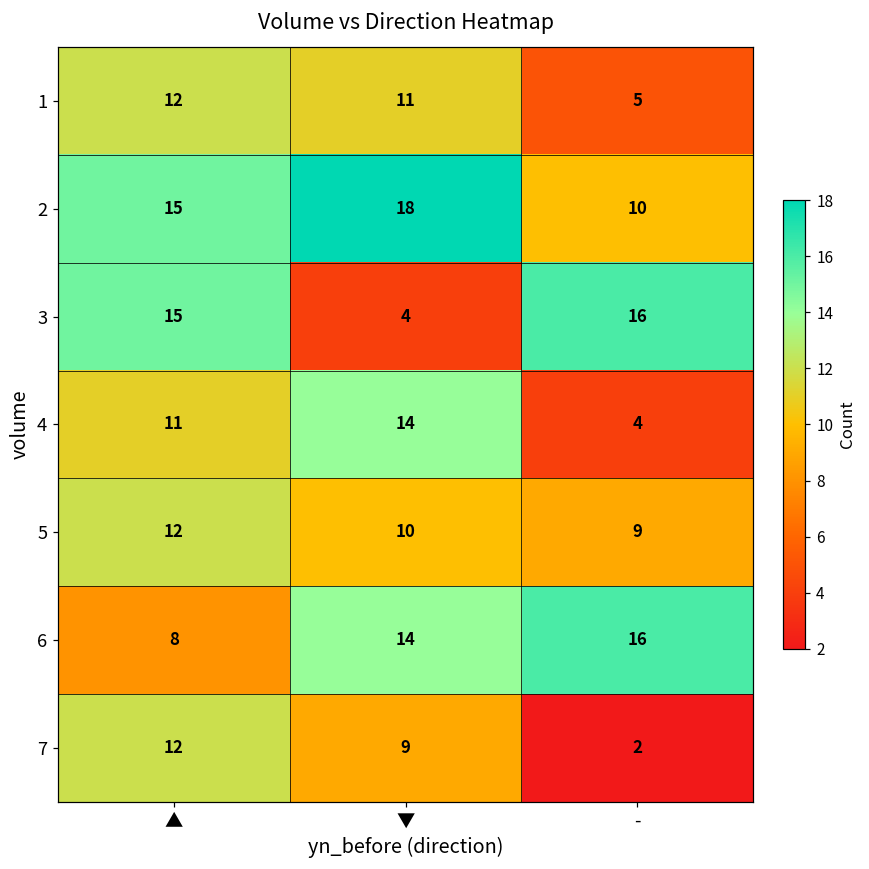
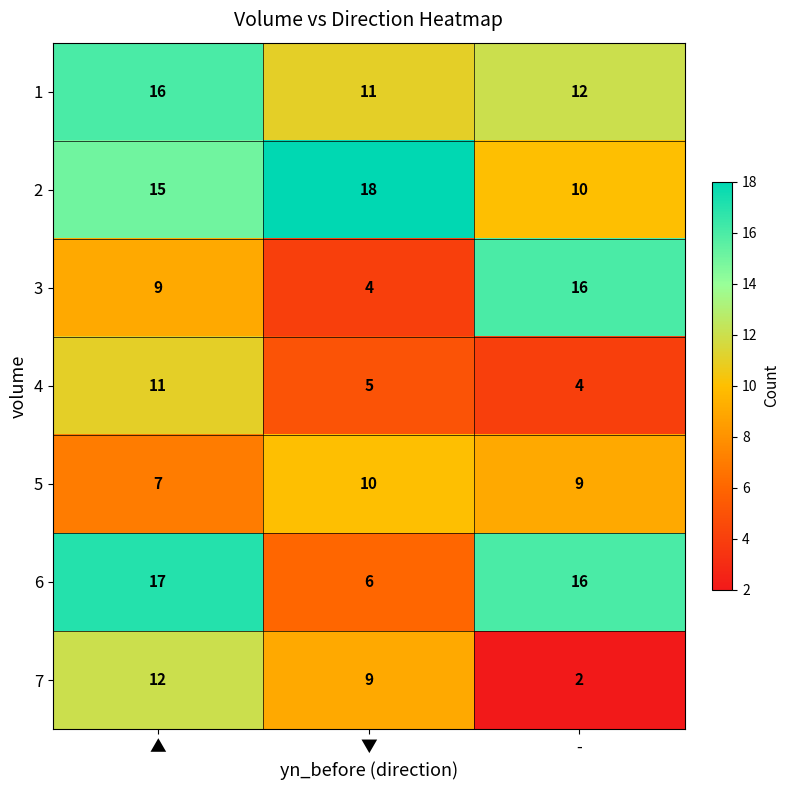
  {
    "1": {
-     "▲": 12,
+     "▲": 16,
      "▼": 11,
-     "-": 5
+     "-": 12
    },
    "2": {
      "▲": 15,
      "▼": 18,
      "-": 10
    },
    "3": {
-     "▲": 15,
+     "▲": 9,
      "▼": 4,
      "-": 16
    },
    "4": {
      "▲": 11,
-     "▼": 14,
+     "▼": 5,
      "-": 4
    },
    "5": {
-     "▲": 12,
+     "▲": 7,
      "▼": 10,
      "-": 9
    },
    "6": {
-     "▲": 8,
-     "▼": 14,
+     "▲": 17,
+     "▼": 6,
      "-": 16
    },
    "7": {
      "▲": 12,
      "▼": 9,
      "-": 2
    }
  }
